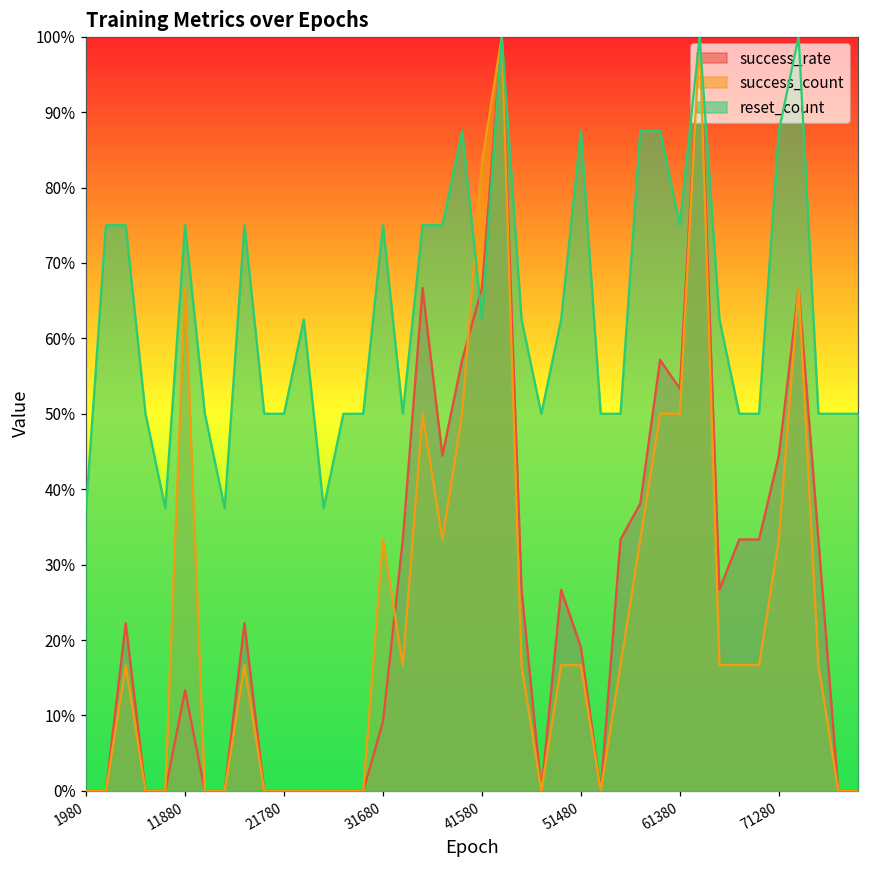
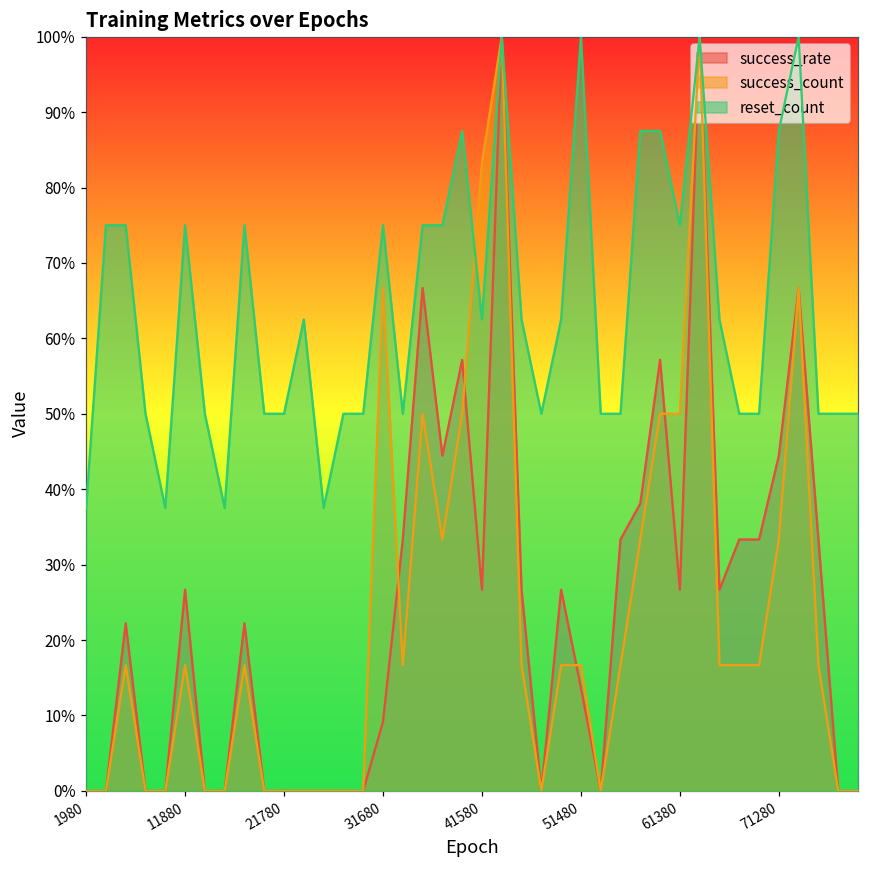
  {
    "success_rate": {
-     "11880": "13%",
+     "11880": "27%",
      "31680": "9%",
-     "41580": "67%",
-     "51480": "19%",
-     "61380": "53%",
+     "41580": "27%",
+     "51480": "14%",
+     "61380": "27%",
      "71280": "44%"
    },
    "success_count": {
-     "11880": "67%",
-     "31680": "33%",
+     "11880": "17%",
+     "31680": "67%",
      "41580": "83%",
      "51480": "17%",
      "61380": "50%",
      "71280": "33%"
    },
    "reset_count": {
      "1980": "38%",
      "11880": "75%",
      "21780": "50%",
      "31680": "75%",
      "41580": "63%",
-     "51480": "88%",
+     "51480": "100%",
      "61380": "75%",
      "71280": "88%"
    }
  }
